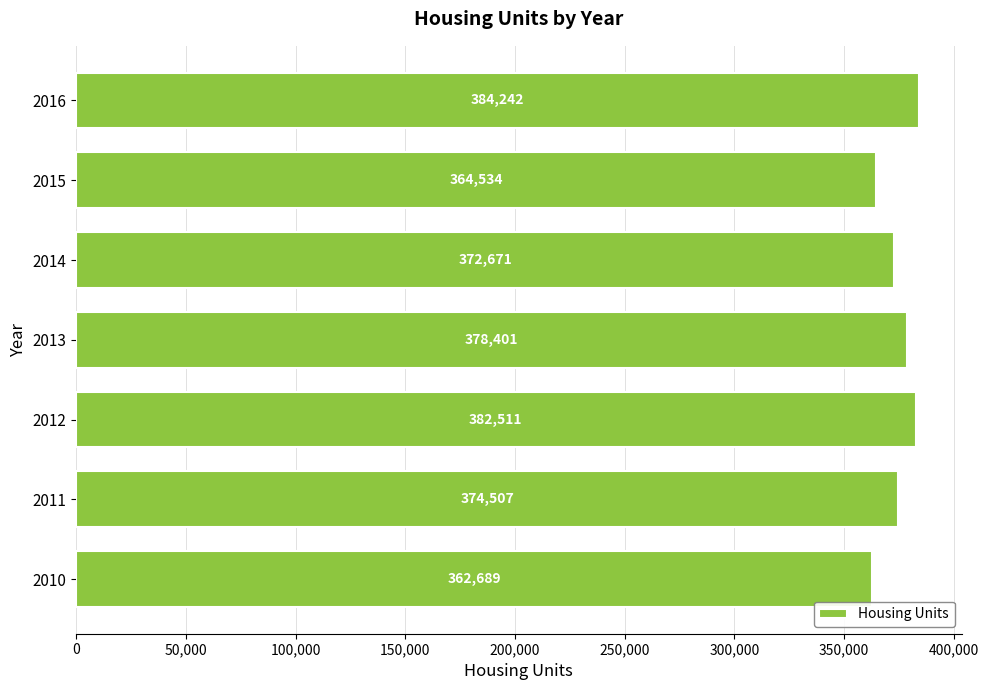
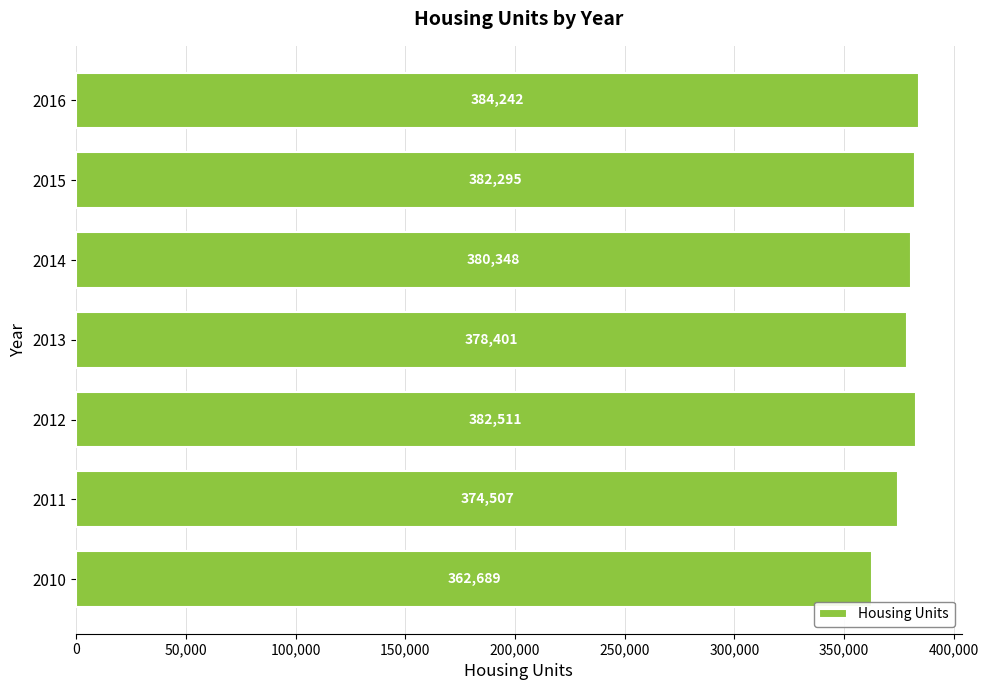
  {
    "2016": "384,242",
-   "2015": "364,534",
-   "2014": "372,671",
+   "2015": "382,295",
+   "2014": "380,348",
    "2013": "378,401",
    "2012": "382,511",
    "2011": "374,507",
    "2010": "362,689"
  }
